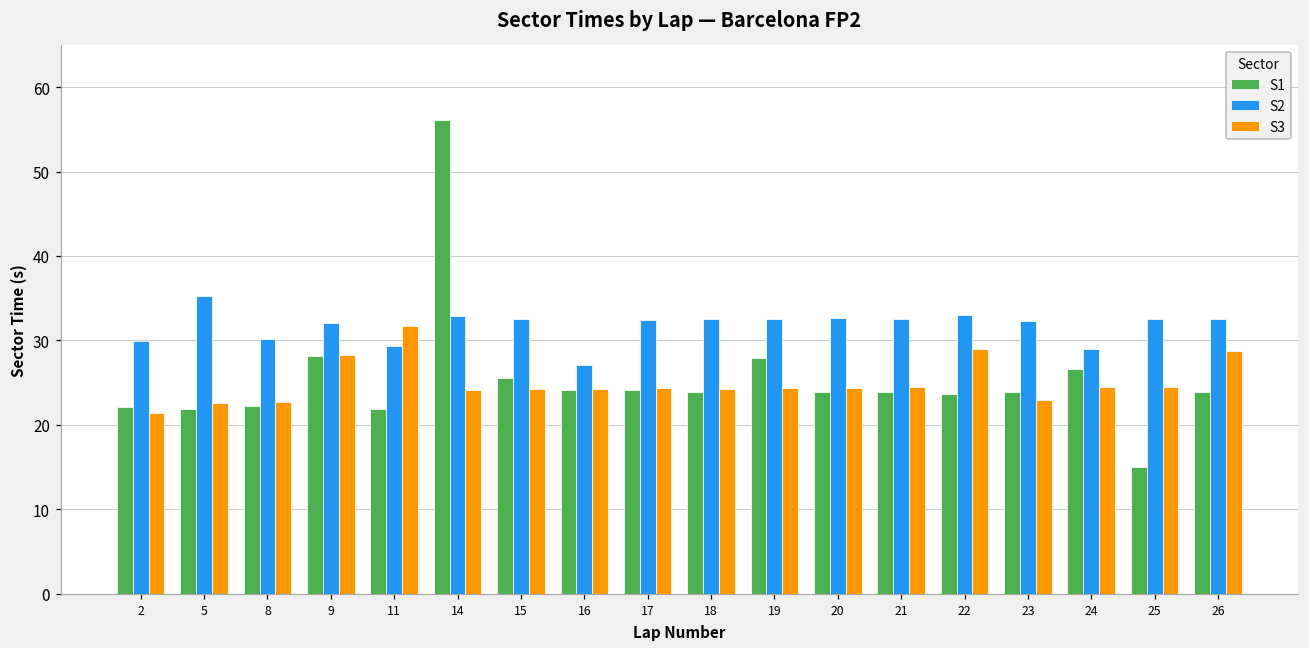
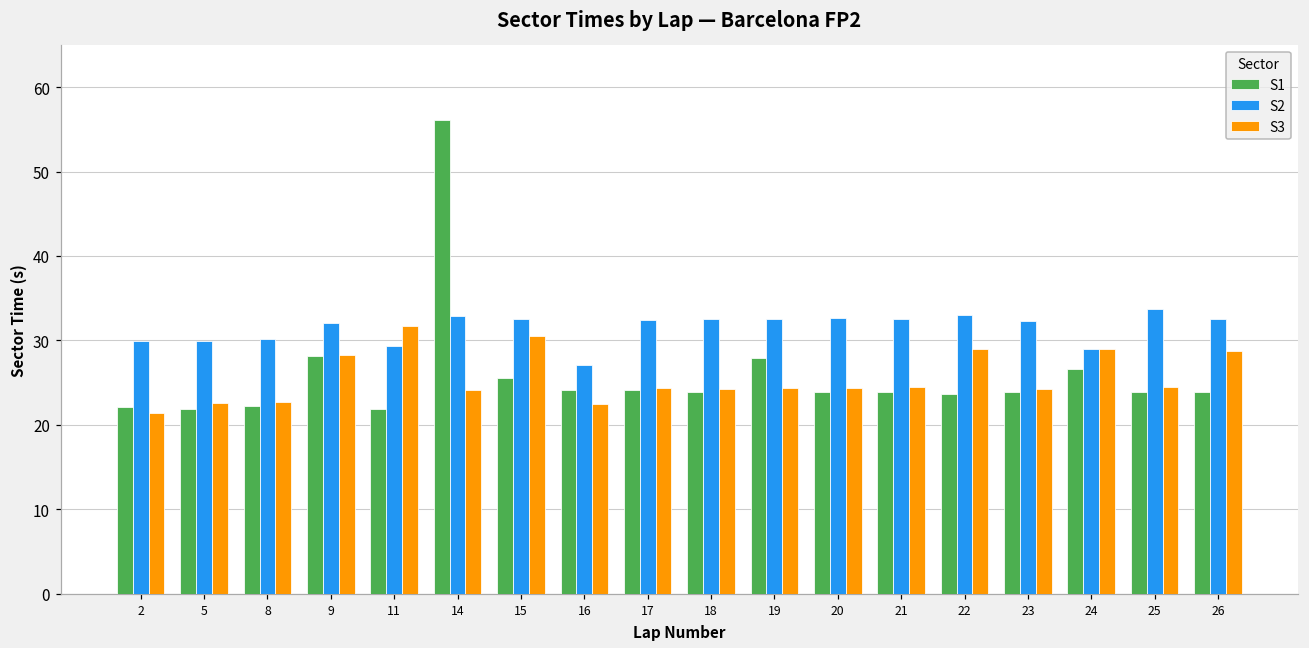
  {
    "S1": {
      "2": 22,
      "5": 22,
      "8": 22,
      "9": 28,
      "11": 22,
      "14": 56,
      "15": 26,
      "16": 24,
      "17": 24,
      "18": 24,
      "19": 28,
      "20": 24,
      "21": 24,
      "22": 24,
      "23": 24,
      "24": 27,
-     "25": 15,
+     "25": 24,
      "26": 24
    },
    "S2": {
      "2": 30,
-     "5": 35,
+     "5": 30,
      "8": 30,
      "9": 32,
      "11": 29,
      "14": 33,
      "15": 33,
      "16": 27,
      "17": 32,
      "18": 32,
      "19": 33,
      "20": 33,
      "21": 33,
      "22": 33,
      "23": 32,
      "24": 29,
-     "25": 33,
+     "25": 34,
      "26": 33
    },
    "S3": {
      "2": 21,
      "5": 23,
      "8": 23,
      "9": 28,
      "11": 32,
      "14": 24,
-     "15": 24,
-     "16": 24,
+     "15": 31,
+     "16": 23,
      "17": 24,
      "18": 24,
      "19": 24,
      "20": 24,
      "21": 25,
      "22": 29,
-     "23": 23,
-     "24": 24,
+     "23": 24,
+     "24": 29,
      "25": 24,
      "26": 29
    }
  }
